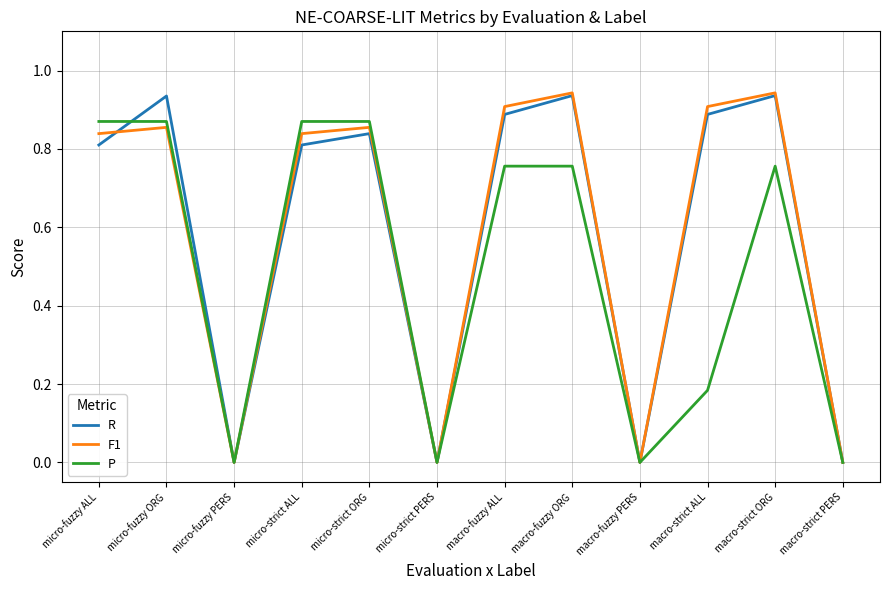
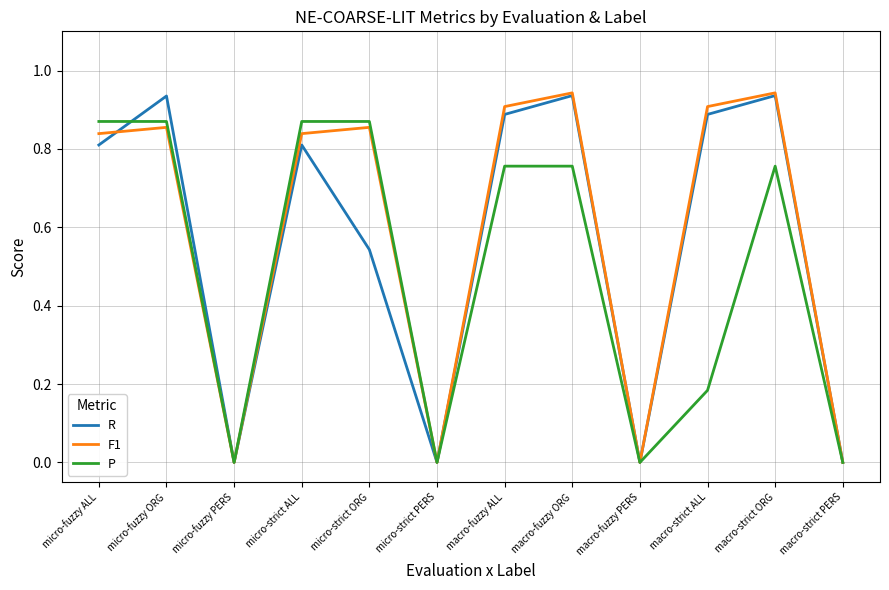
  {
    "R": {
      "micro-fuzzy ALL": 0.81,
      "micro-fuzzy ORG": 0.94,
      "micro-strict ALL": 0.81,
-     "micro-strict ORG": 0.84,
+     "micro-strict ORG": 0.54,
      "macro-fuzzy ALL": 0.89,
      "macro-fuzzy ORG": 0.94,
      "macro-strict ALL": 0.89,
      "macro-strict ORG": 0.94
    },
    "F1": {
      "micro-fuzzy ALL": 0.84,
      "micro-fuzzy ORG": 0.86,
      "micro-strict ALL": 0.84,
      "micro-strict ORG": 0.86,
      "macro-fuzzy ALL": 0.91,
      "macro-fuzzy ORG": 0.94,
      "macro-strict ALL": 0.91,
      "macro-strict ORG": 0.94
    },
    "P": {
      "micro-fuzzy ALL": 0.87,
      "micro-fuzzy ORG": 0.87,
      "micro-strict ALL": 0.87,
      "micro-strict ORG": 0.87,
      "macro-fuzzy ALL": 0.76,
      "macro-fuzzy ORG": 0.76,
      "macro-strict ALL": 0.18,
      "macro-strict ORG": 0.76
    }
  }
